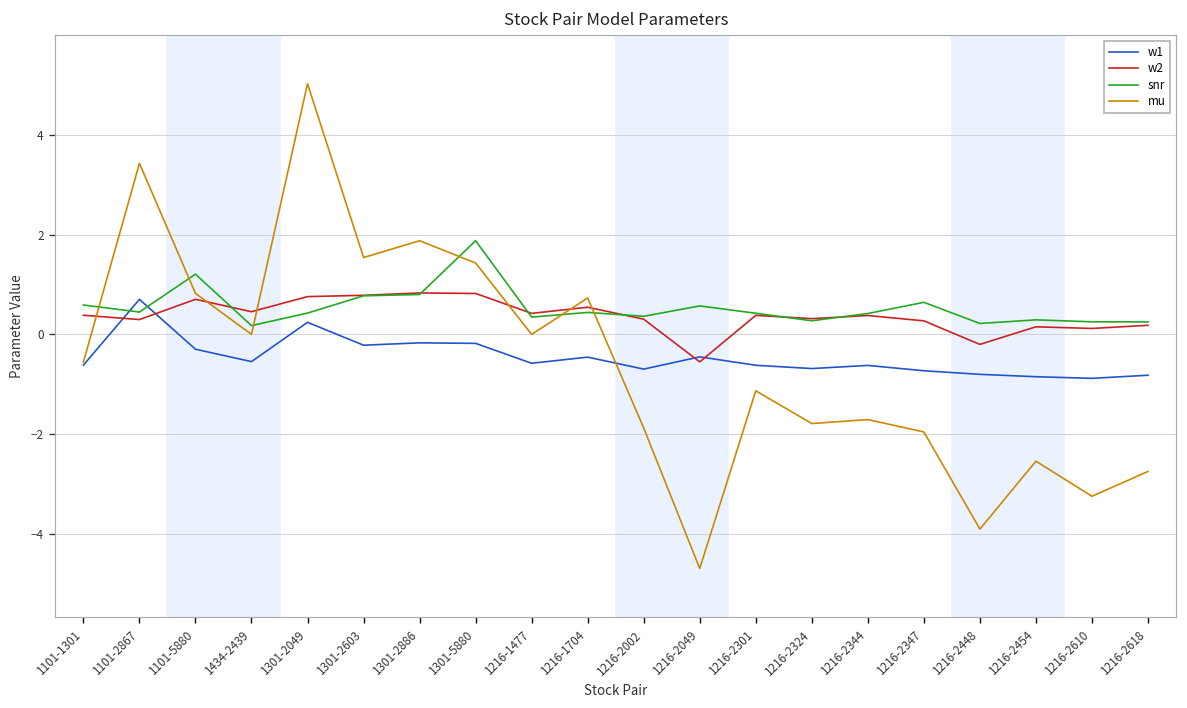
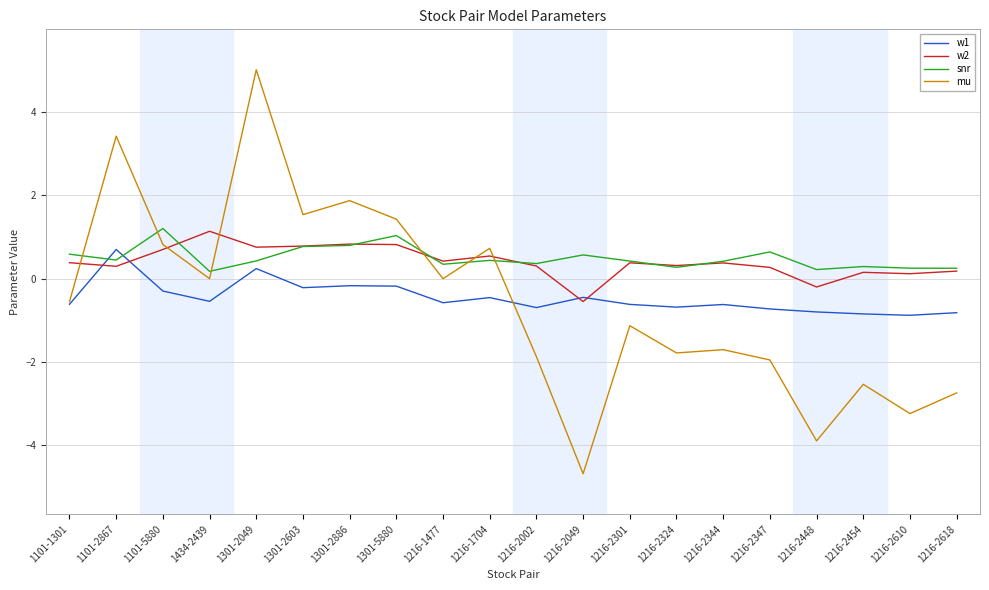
  {
    "w1": {
      "1101-1301": -0.6,
      "1101-2867": 0.7,
      "1101-5880": -0.3,
      "1434-2439": -0.5,
      "1301-2049": 0.2,
      "1301-2603": -0.2,
      "1301-2886": -0.2,
      "1301-5880": -0.2,
      "1216-1477": -0.6,
      "1216-1704": -0.5,
      "1216-2002": -0.7,
      "1216-2049": -0.4,
      "1216-2301": -0.6,
      "1216-2324": -0.7,
      "1216-2344": -0.6,
      "1216-2347": -0.7,
      "1216-2448": -0.8,
      "1216-2454": -0.8,
      "1216-2610": -0.9,
      "1216-2618": -0.8
    },
    "w2": {
      "1101-1301": 0.4,
      "1101-2867": 0.3,
      "1101-5880": 0.7,
-     "1434-2439": 0.5,
+     "1434-2439": 1.1,
      "1301-2049": 0.8,
      "1301-5880": 0.8,
      "1216-1477": 0.4,
      "1216-1704": 0.5,
      "1216-2049": -0.6,
      "1216-2347": 0.3,
      "1216-2448": -0.2,
      "1216-2454": 0.2,
      "1216-2610": 0.1,
      "1216-2618": 0.2
    },
    "snr": {
      "1101-1301": 0.6,
      "1101-2867": 0.4,
      "1101-5880": 1.2,
      "1434-2439": 0.2,
      "1301-2049": 0.4,
-     "1301-5880": 1.9,
+     "1301-5880": 1.0,
      "1216-1477": 0.3,
      "1216-1704": 0.4,
      "1216-2049": 0.6,
      "1216-2347": 0.6,
      "1216-2448": 0.2,
      "1216-2454": 0.3,
      "1216-2610": 0.3,
      "1216-2618": 0.3
    },
    "mu": {
      "1101-1301": -0.6,
      "1101-2867": 3.4,
      "1101-5880": 0.8,
      "1434-2439": 0.0,
      "1301-2049": 5.0,
      "1301-2603": 1.5,
      "1301-2886": 1.9,
      "1301-5880": 1.4,
      "1216-1477": 0.0,
      "1216-1704": 0.7,
      "1216-2002": -1.9,
      "1216-2049": -4.7,
      "1216-2301": -1.1,
      "1216-2324": -1.8,
      "1216-2344": -1.7,
      "1216-2347": -2.0,
      "1216-2448": -3.9,
      "1216-2454": -2.5,
      "1216-2610": -3.2,
      "1216-2618": -2.7
    }
  }
